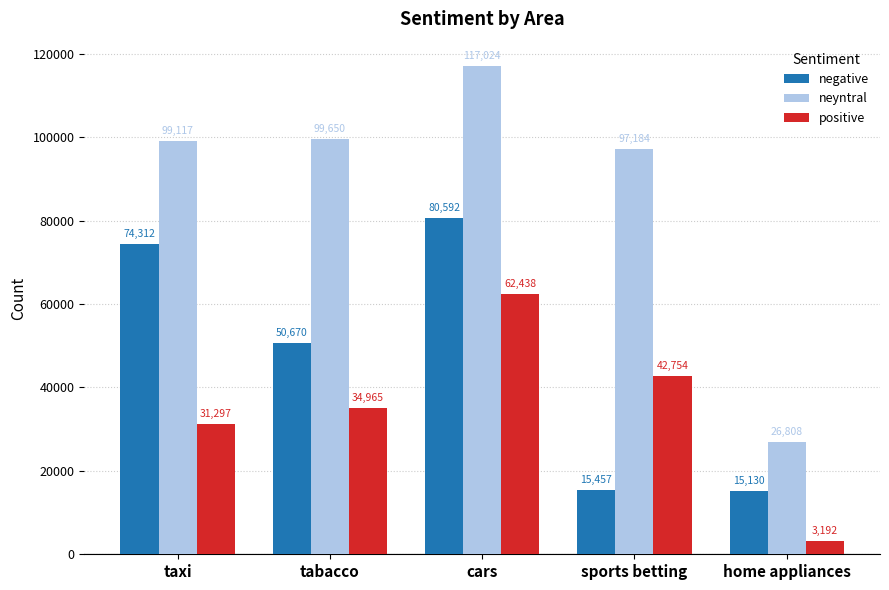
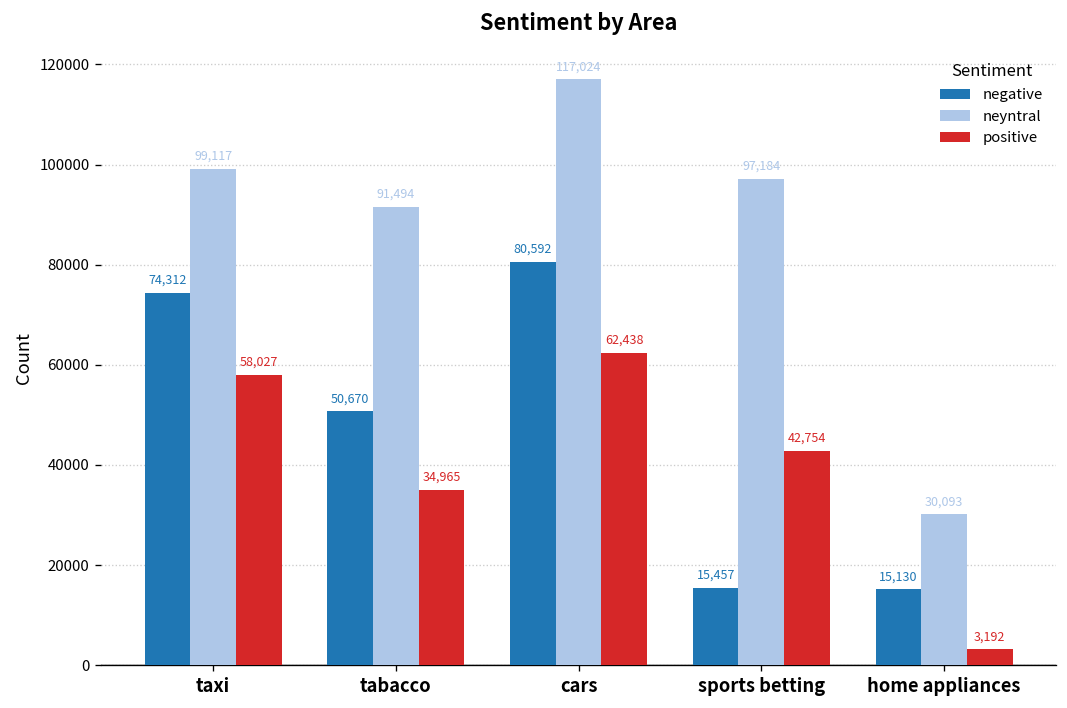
  {
    "negative": {
      "taxi": "74,312",
      "tabacco": "50,670",
      "cars": "80,592",
      "sports betting": "15,457",
      "home appliances": "15,130"
    },
    "neyntral": {
      "taxi": "99,117",
-     "tabacco": "99,650",
+     "tabacco": "91,494",
      "cars": "117,024",
      "sports betting": "97,184",
-     "home appliances": "26,808"
+     "home appliances": "30,093"
    },
    "positive": {
-     "taxi": "31,297",
+     "taxi": "58,027",
      "tabacco": "34,965",
      "cars": "62,438",
      "sports betting": "42,754",
      "home appliances": "3,192"
    }
  }
